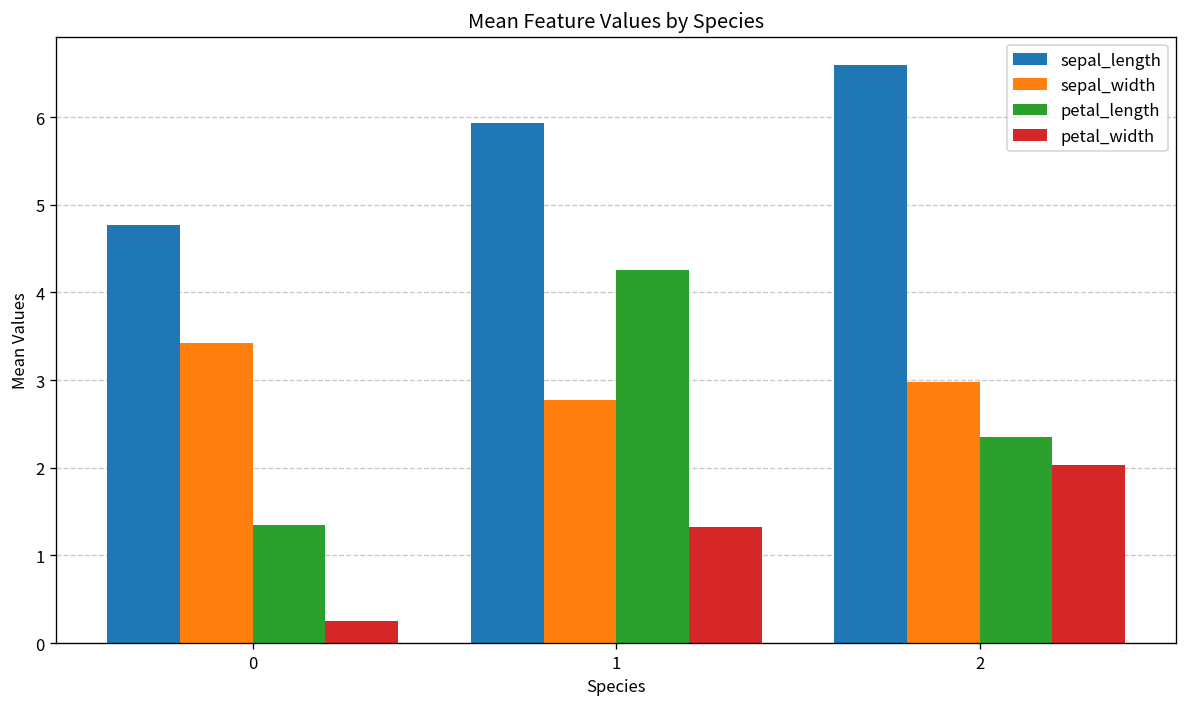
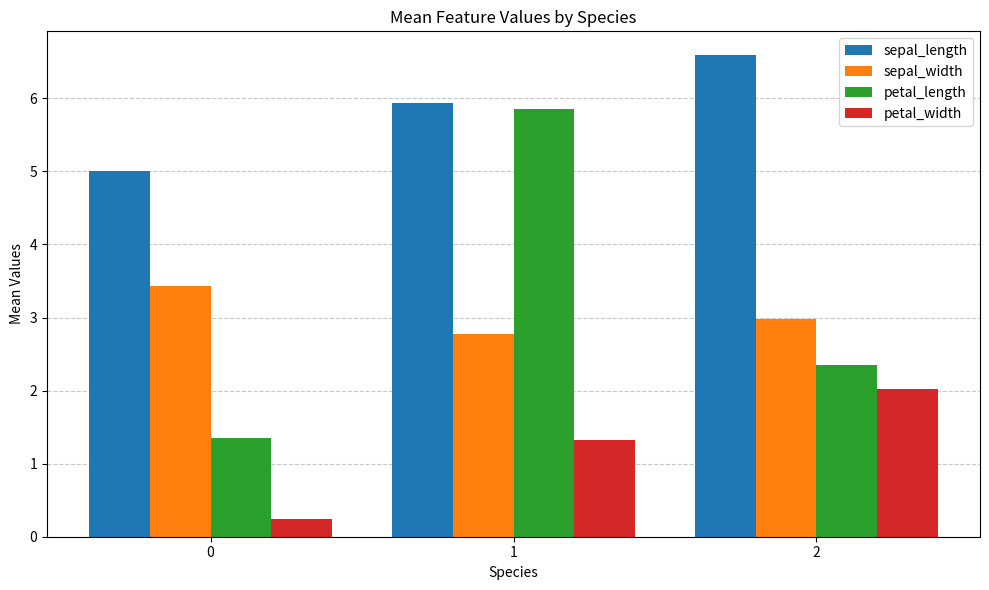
  {
    "sepal_length": {
-     "0": 4.8,
+     "0": 5.0,
      "1": 5.9,
      "2": 6.6
    },
    "sepal_width": {
      "0": 3.4,
      "1": 2.8,
      "2": 3.0
    },
    "petal_length": {
      "0": 1.4,
-     "1": 4.3,
+     "1": 5.9,
      "2": 2.4
    },
    "petal_width": {
      "0": 0.2,
      "1": 1.3,
      "2": 2.0
    }
  }
